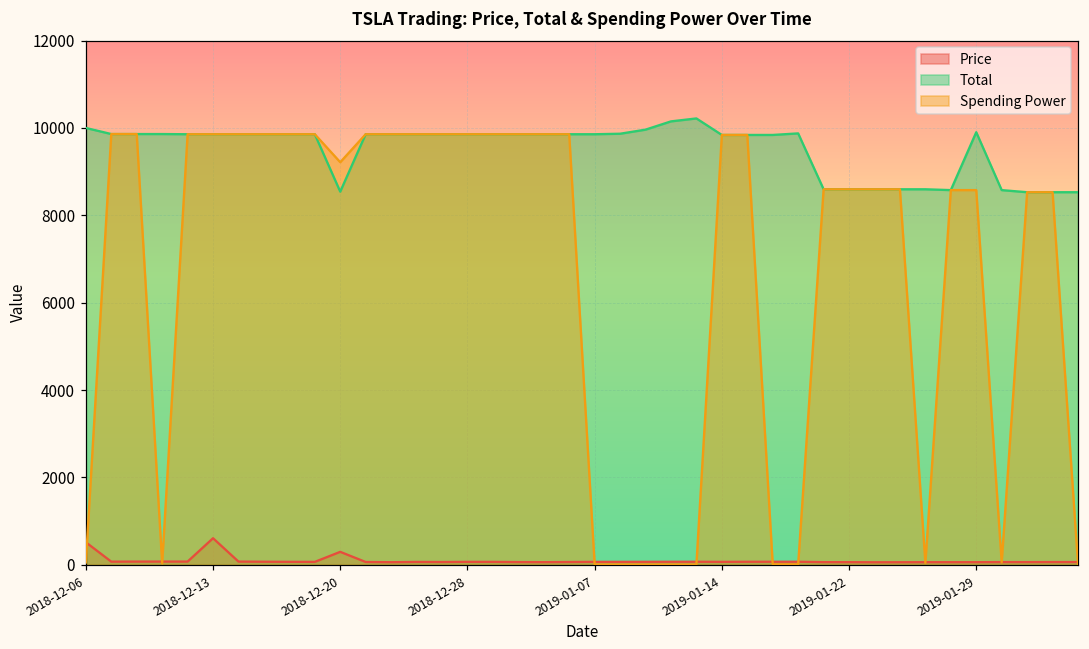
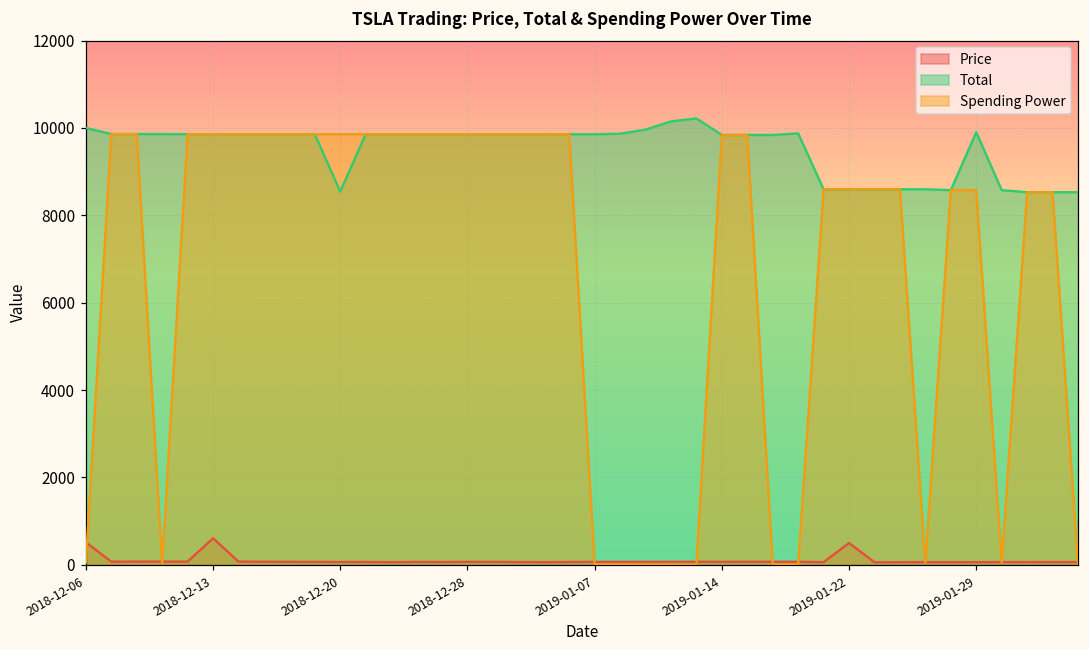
  {
    "Price": {
      "2018-12-06": 500,
      "2018-12-13": 600,
-     "2018-12-20": 300,
+     "2018-12-20": 100,
      "2018-12-28": 100,
      "2019-01-14": 100,
-     "2019-01-22": 100,
+     "2019-01-22": 500,
      "2019-01-29": 100
    },
    "Total": {
      "2018-12-06": 10000,
      "2018-12-20": 8500,
      "2019-01-07": 9900,
      "2019-01-29": 9900
    },
    "Spending Power": {
      "2018-12-06": 100,
-     "2018-12-20": 9200,
+     "2018-12-20": 9900,
      "2019-01-29": 8600
    }
  }
